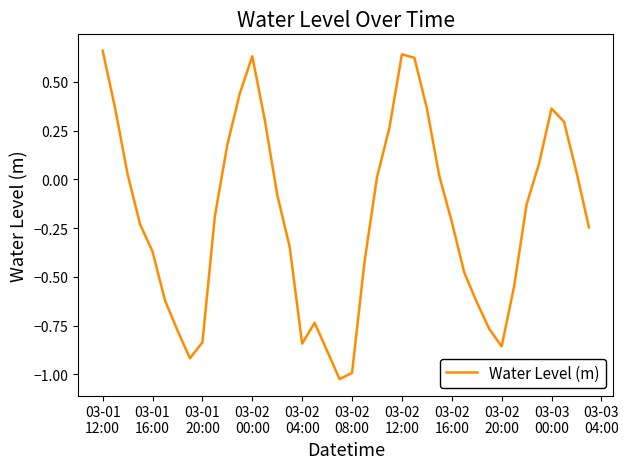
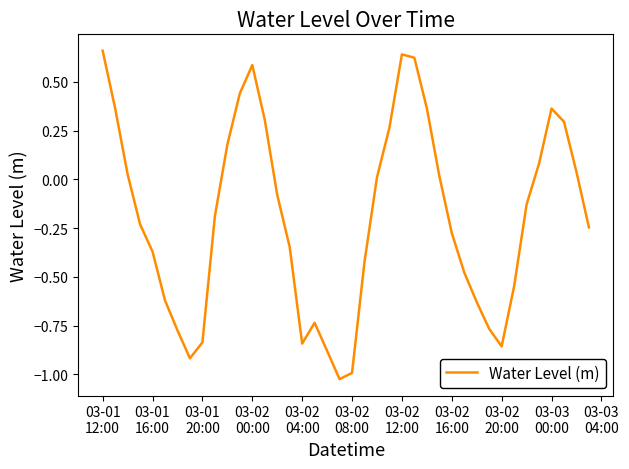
  {
    "03-01 12:00": 0.66,
    "03-01 16:00": -0.37,
    "03-01 20:00": -0.84,
-   "03-02 00:00": 0.63,
+   "03-02 00:00": 0.59,
    "03-02 04:00": -0.84,
    "03-02 08:00": -0.99,
    "03-02 12:00": 0.64,
-   "03-02 16:00": -0.22,
+   "03-02 16:00": -0.27,
    "03-02 20:00": -0.86,
    "03-03 00:00": 0.36
  }
